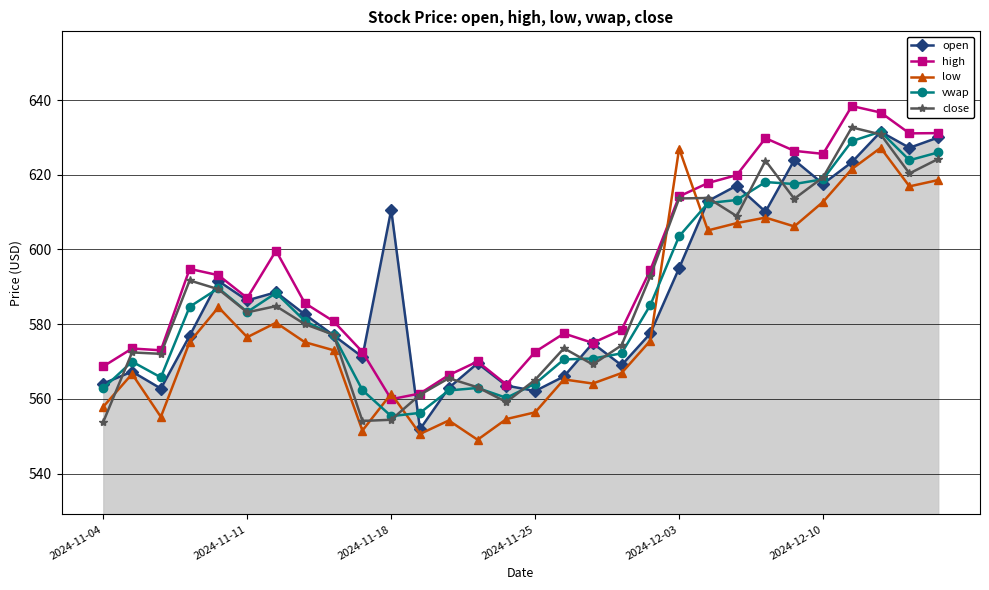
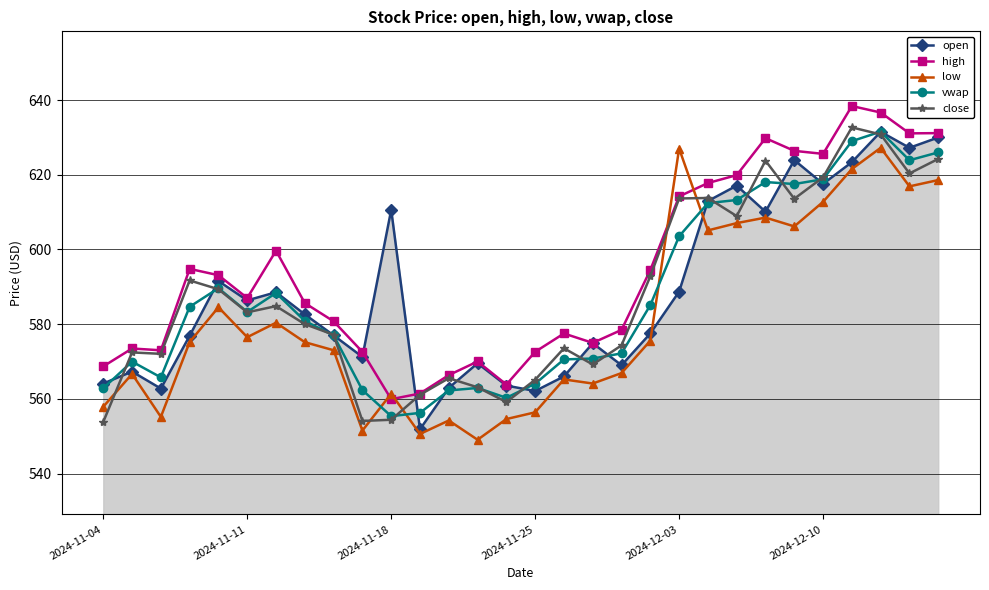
  {
    "open": {
      "2024-11-04": 564,
      "2024-11-18": 611,
      "2024-11-25": 562,
-     "2024-12-03": 595,
+     "2024-12-03": 589,
      "2024-12-10": 618
    },
    "high": {
      "2024-11-04": 569,
      "2024-11-18": 560,
      "2024-11-25": 573,
      "2024-12-10": 626
    },
    "low": {
      "2024-11-04": 558,
      "2024-11-11": 577,
      "2024-11-18": 561,
      "2024-11-25": 556,
      "2024-12-03": 627,
      "2024-12-10": 613
    },
    "vwap": {
      "2024-11-04": 563,
      "2024-11-18": 555,
      "2024-11-25": 564,
      "2024-12-03": 604
    },
    "close": {
      "2024-11-04": 554,
      "2024-11-18": 554,
      "2024-11-25": 565
    }
  }
